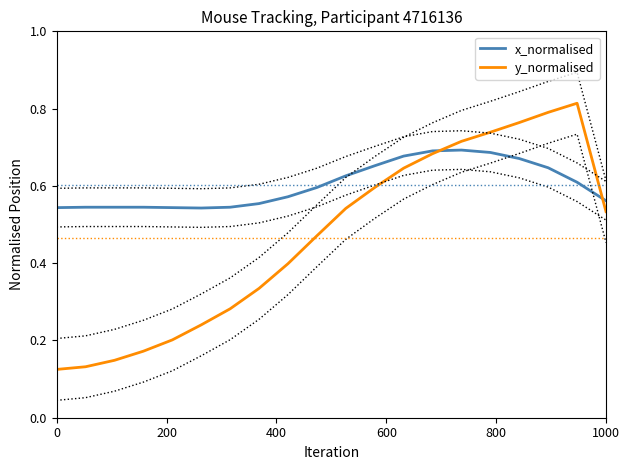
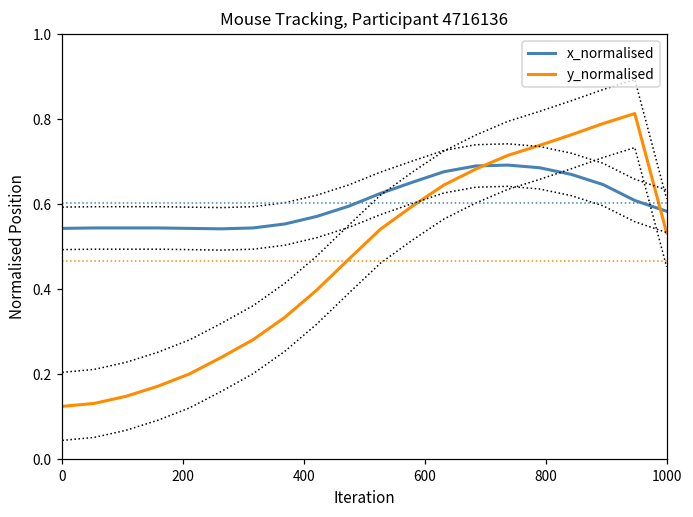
  {
    "x_normalised": {
      "0": 0.54,
-     "1000": 0.56
+     "1000": 0.58
    },
    "y_normalised": {
      "0": 0.13
    }
  }
